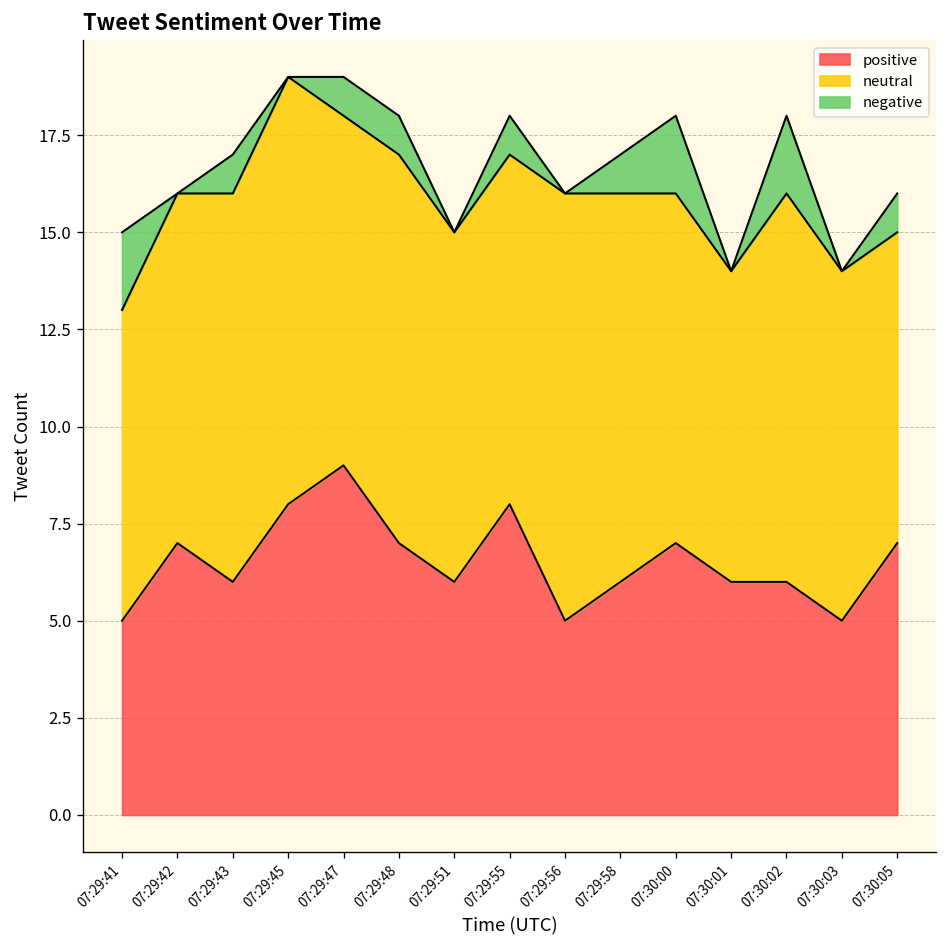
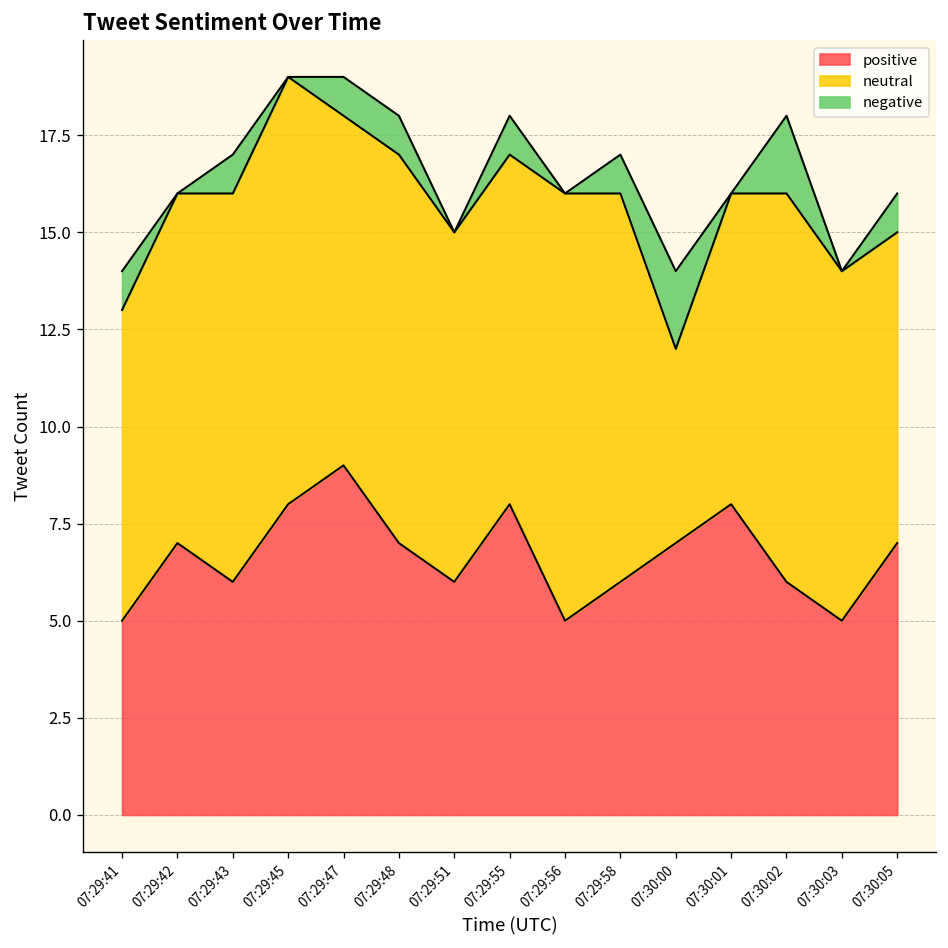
  {
    "positive": {
      "07:29:41": 5,
      "07:29:42": 7,
      "07:29:43": 6,
      "07:29:45": 8,
      "07:29:47": 9,
      "07:29:48": 7,
      "07:29:51": 6,
      "07:29:55": 8,
      "07:29:56": 5,
      "07:29:58": 6,
      "07:30:00": 7,
-     "07:30:01": 6,
+     "07:30:01": 8,
      "07:30:02": 6,
      "07:30:03": 5,
      "07:30:05": 7
    },
    "neutral": {
      "07:29:41": 8,
      "07:29:43": 10,
      "07:29:47": 9,
      "07:29:48": 10,
      "07:29:55": 9,
      "07:29:58": 10,
-     "07:30:00": 9,
+     "07:30:00": 5,
      "07:30:02": 10,
      "07:30:05": 8
    },
    "negative": {
-     "07:29:41": 2,
+     "07:29:41": 1,
      "07:29:43": 1,
      "07:29:47": 1,
      "07:29:48": 1,
      "07:29:55": 1,
      "07:29:58": 1,
      "07:30:00": 2,
      "07:30:02": 2,
      "07:30:05": 1
    }
  }
